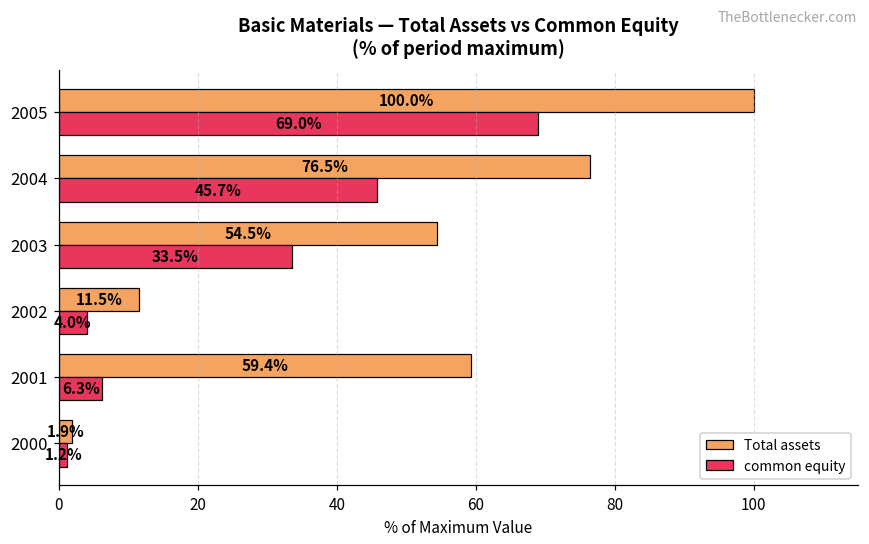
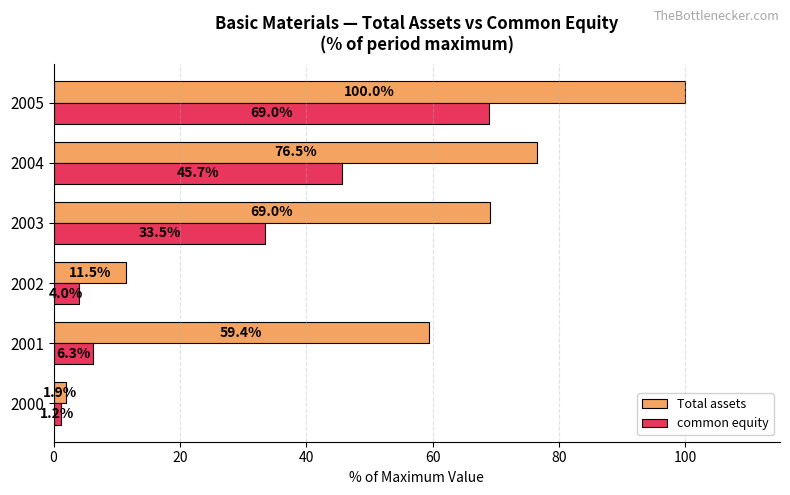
  {
    "Total assets": {
      "2005": "100.0%",
      "2004": "76.5%",
-     "2003": "54.5%",
+     "2003": "69.0%",
      "2002": "11.5%",
      "2001": "59.4%",
      "2000": "1.9%"
    },
    "common equity": {
      "2005": "69.0%",
      "2004": "45.7%",
      "2003": "33.5%",
      "2002": "4.0%",
      "2001": "6.3%",
      "2000": "1.2%"
    }
  }
